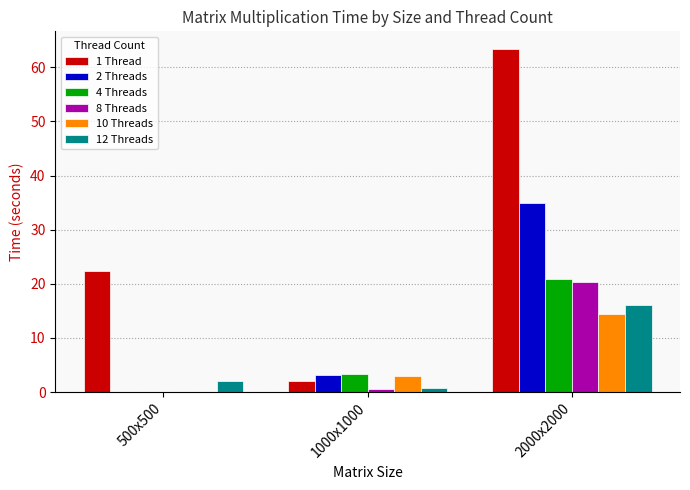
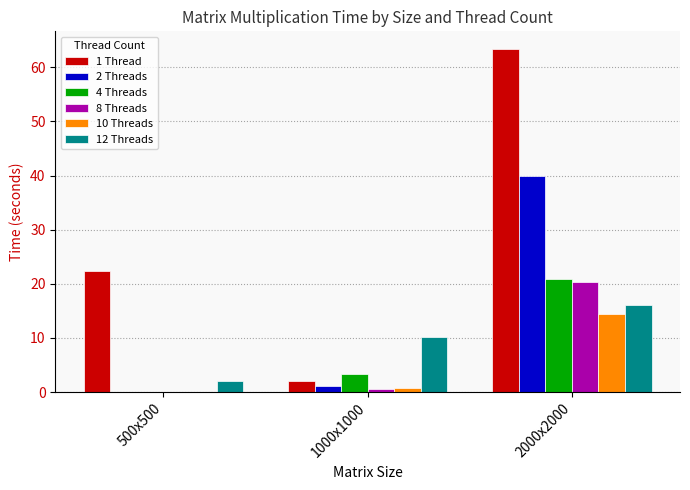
  {
    "1 Thread": {
      "500x500": 22,
      "1000x1000": 2,
      "2000x2000": 63
    },
    "2 Threads": {
-     "1000x1000": 3,
-     "2000x2000": 35
+     "1000x1000": 1,
+     "2000x2000": 40
    },
    "4 Threads": {
      "1000x1000": 3,
      "2000x2000": 21
    },
    "8 Threads": {
      "1000x1000": 1,
      "2000x2000": 20
    },
    "10 Threads": {
-     "1000x1000": 3,
+     "1000x1000": 1,
      "2000x2000": 14
    },
    "12 Threads": {
      "500x500": 2,
-     "1000x1000": 1,
+     "1000x1000": 10,
      "2000x2000": 16
    }
  }
